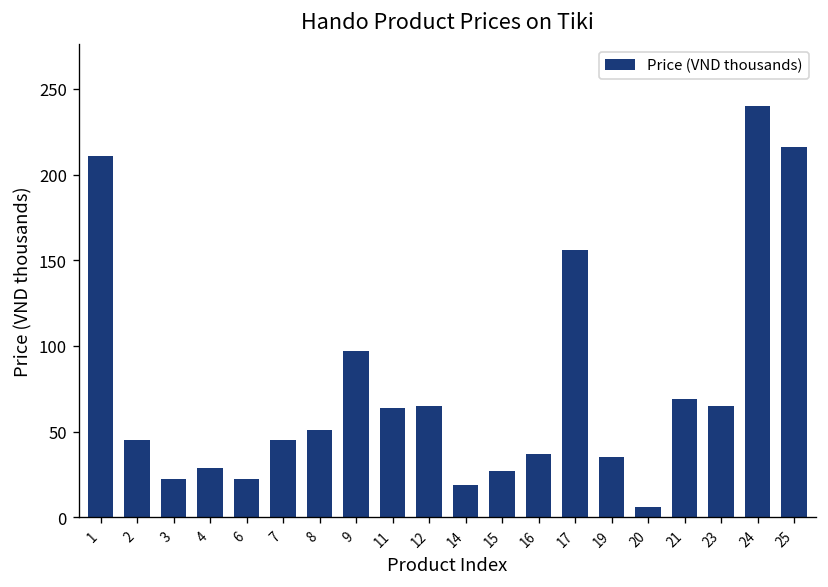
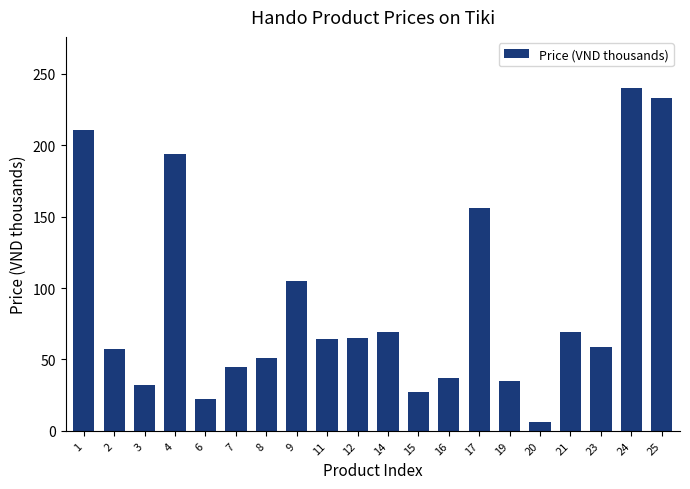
  {
    "1": 211,
-   "2": 45,
-   "3": 22,
-   "4": 29,
+   "2": 57,
+   "3": 32,
+   "4": 194,
    "6": 22,
    "7": 45,
    "8": 51,
-   "9": 97,
+   "9": 105,
    "11": 64,
    "12": 65,
-   "14": 19,
+   "14": 69,
    "15": 27,
    "16": 37,
    "17": 156,
    "19": 35,
    "20": 6,
    "21": 69,
-   "23": 65,
+   "23": 59,
    "24": 240,
-   "25": 216
+   "25": 233
  }
